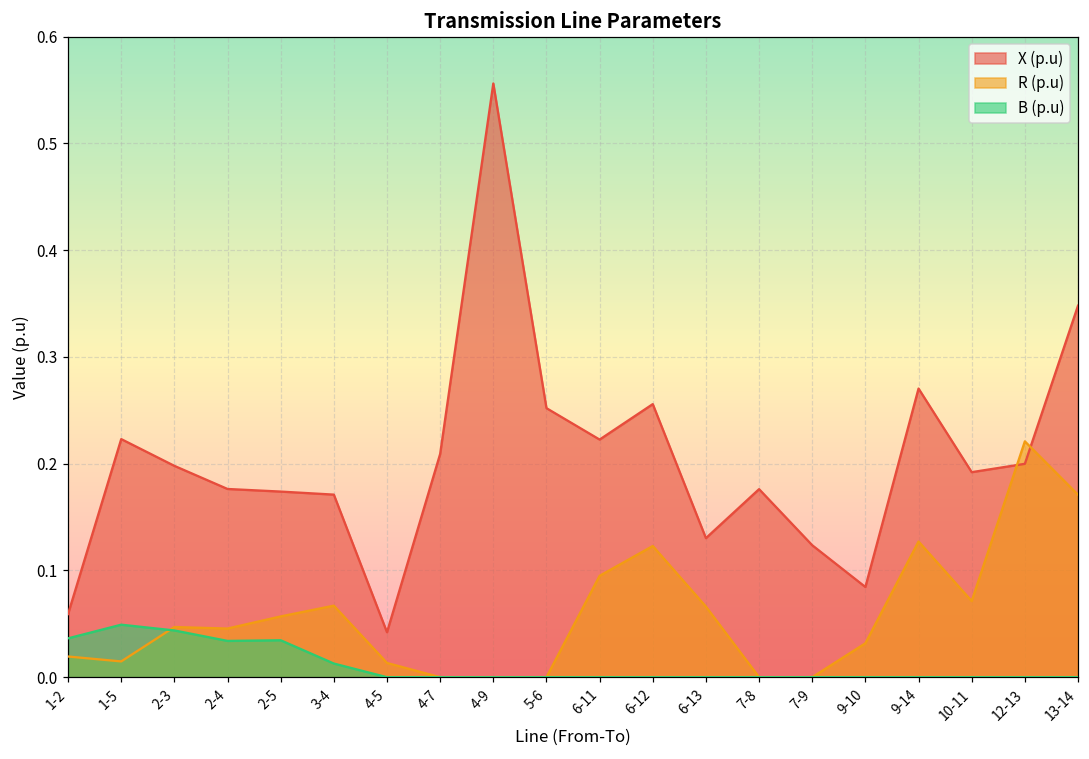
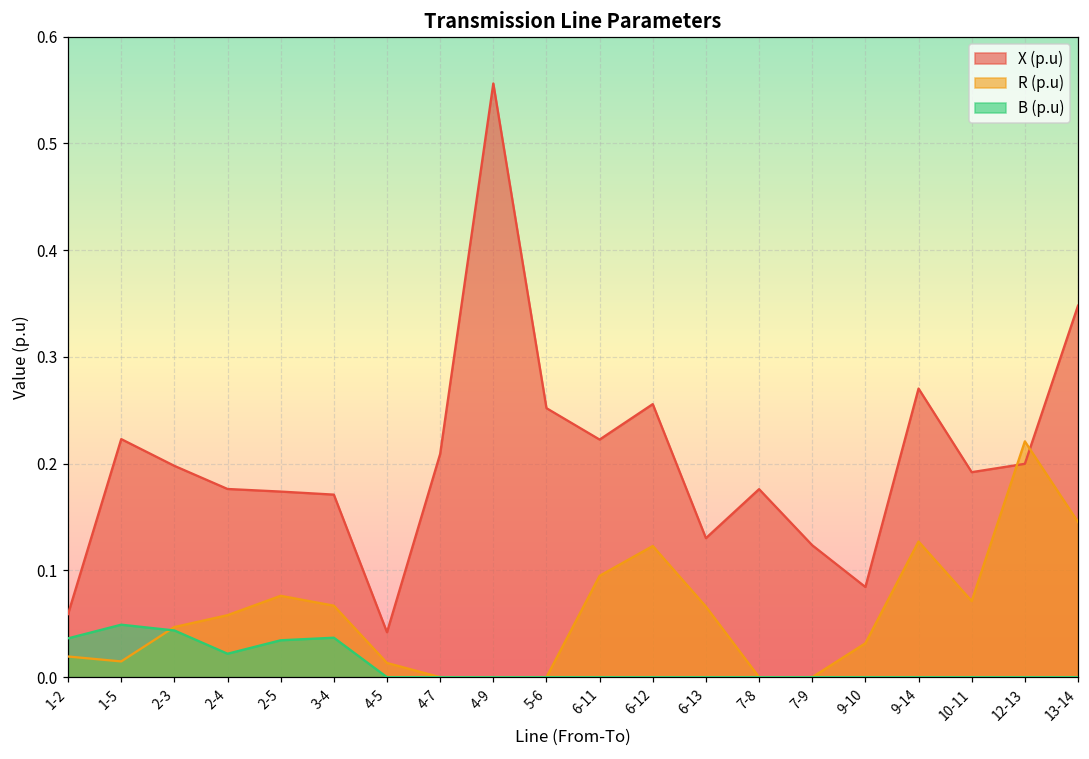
  {
    "X (p.u)": {
      "1-2": 0.06,
      "1-5": 0.22,
      "2-3": 0.20,
      "2-4": 0.18,
      "2-5": 0.17,
      "3-4": 0.17,
      "4-5": 0.04,
      "4-7": 0.21,
      "4-9": 0.56,
      "5-6": 0.25,
      "6-11": 0.22,
      "6-12": 0.26,
      "6-13": 0.13,
      "7-8": 0.18,
      "7-9": 0.12,
      "9-10": 0.08,
      "9-14": 0.27,
      "10-11": 0.19,
      "12-13": 0.20,
      "13-14": 0.35
    },
    "R (p.u)": {
      "1-2": 0.02,
      "1-5": 0.01,
      "2-3": 0.05,
-     "2-4": 0.05,
-     "2-5": 0.06,
+     "2-4": 0.06,
+     "2-5": 0.08,
      "3-4": 0.07,
      "4-5": 0.01,
      "6-11": 0.09,
      "6-12": 0.12,
      "6-13": 0.07,
      "9-10": 0.03,
      "9-14": 0.13,
      "10-11": 0.07,
      "12-13": 0.22,
-     "13-14": 0.17
+     "13-14": 0.15
    },
    "B (p.u)": {
      "1-2": 0.04,
      "1-5": 0.05,
      "2-3": 0.04,
-     "2-4": 0.03,
+     "2-4": 0.02,
      "2-5": 0.03,
-     "3-4": 0.01,
+     "3-4": 0.04,
      "4-5": 0.00,
      "6-11": 0.00,
      "6-12": 0.00,
      "6-13": 0.00,
      "9-10": 0.00,
      "9-14": 0.00,
      "10-11": 0.00,
      "12-13": 0.00,
      "13-14": 0.00
    }
  }
